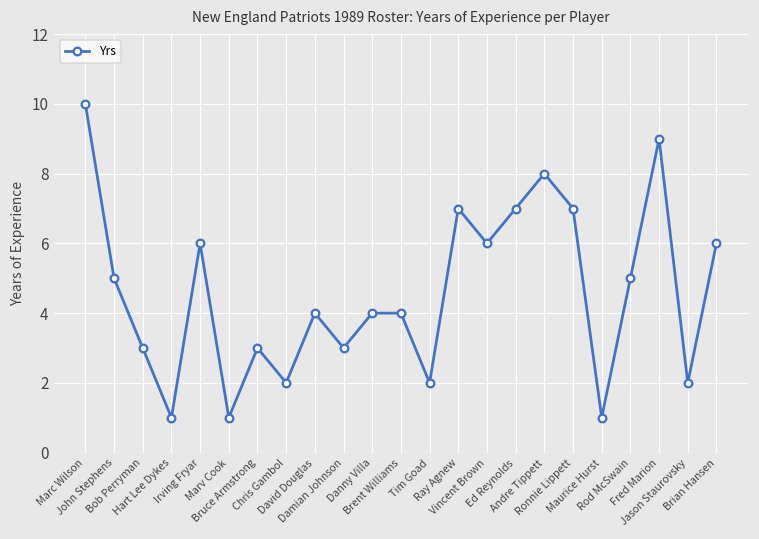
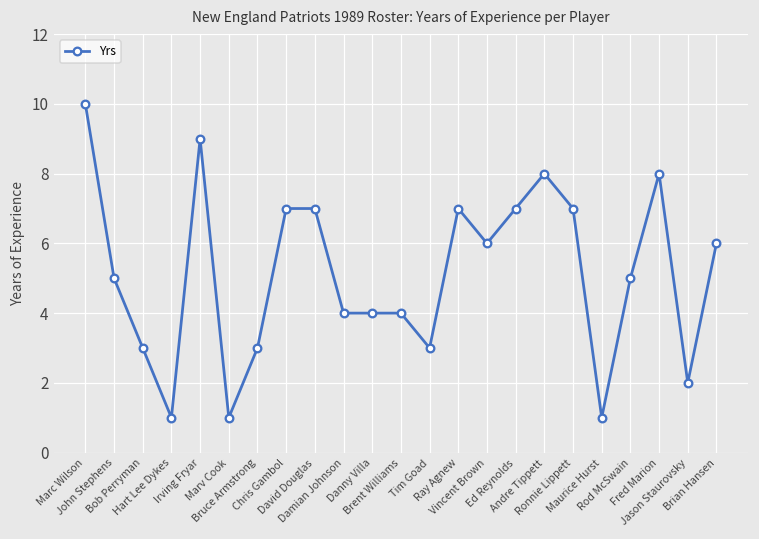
  {
    "Marc Wilson": 10,
    "John Stephens": 5,
    "Bob Perryman": 3,
    "Hart Lee Dykes": 1,
-   "Irving Fryar": 6,
+   "Irving Fryar": 9,
    "Marv Cook": 1,
    "Bruce Armstrong": 3,
-   "Chris Gambol": 2,
-   "David Douglas": 4,
-   "Damian Johnson": 3,
+   "Chris Gambol": 7,
+   "David Douglas": 7,
+   "Damian Johnson": 4,
    "Danny Villa": 4,
    "Brent Williams": 4,
-   "Tim Goad": 2,
+   "Tim Goad": 3,
    "Ray Agnew": 7,
    "Vincent Brown": 6,
    "Ed Reynolds": 7,
    "Andre Tippett": 8,
    "Ronnie Lippett": 7,
    "Maurice Hurst": 1,
    "Rod McSwain": 5,
-   "Fred Marion": 9,
+   "Fred Marion": 8,
    "Jason Staurovsky": 2,
    "Brian Hansen": 6
  }
